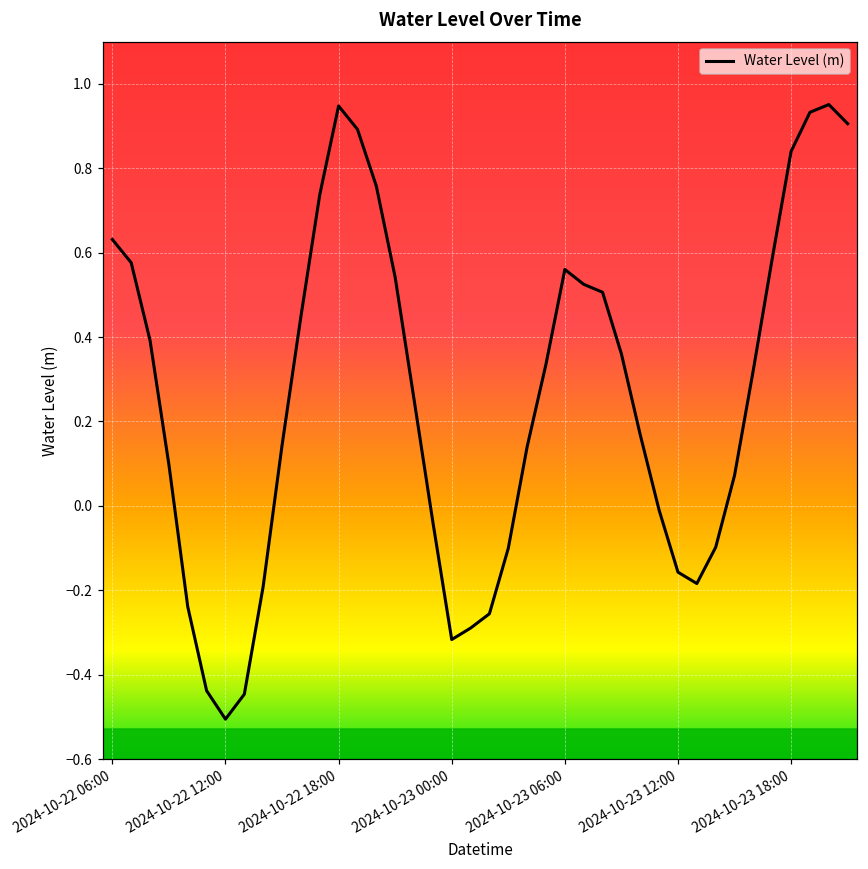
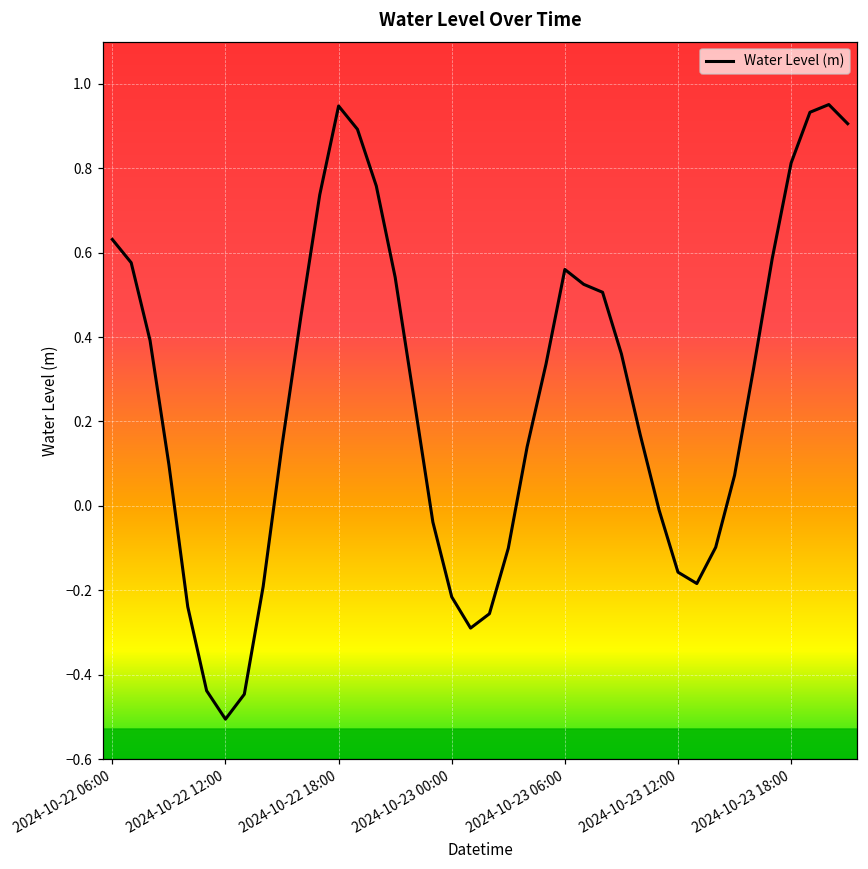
  {
    "2024-10-22 06:00": 0.63,
    "2024-10-22 12:00": -0.51,
    "2024-10-22 18:00": 0.95,
-   "2024-10-23 00:00": -0.32,
+   "2024-10-23 00:00": -0.22,
    "2024-10-23 06:00": 0.56,
    "2024-10-23 12:00": -0.16,
-   "2024-10-23 18:00": 0.84
+   "2024-10-23 18:00": 0.81
  }
